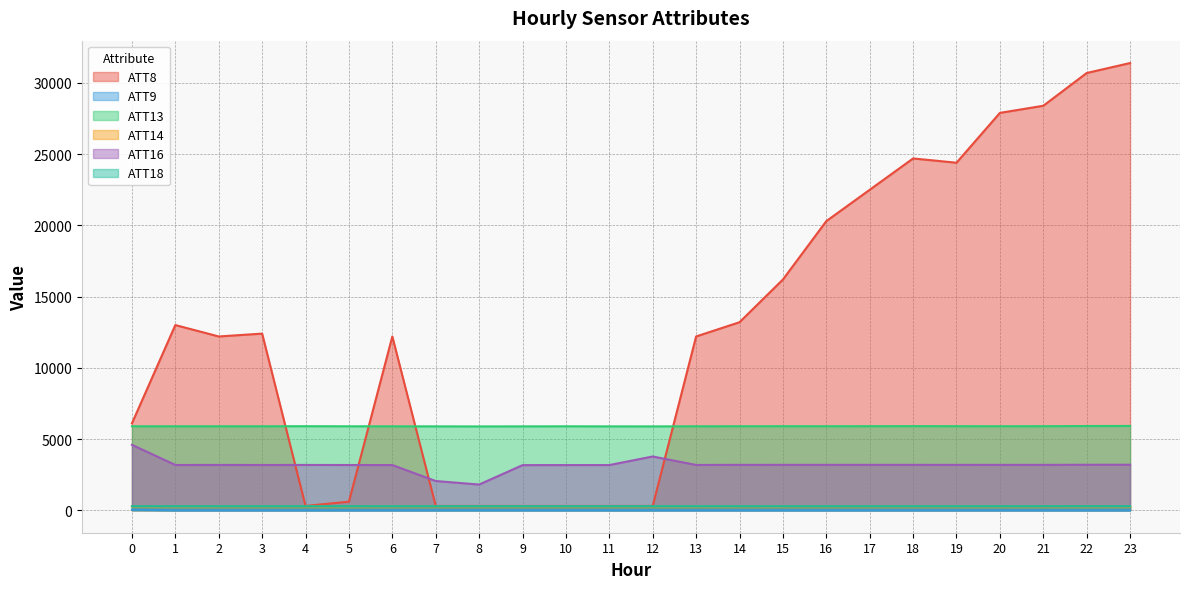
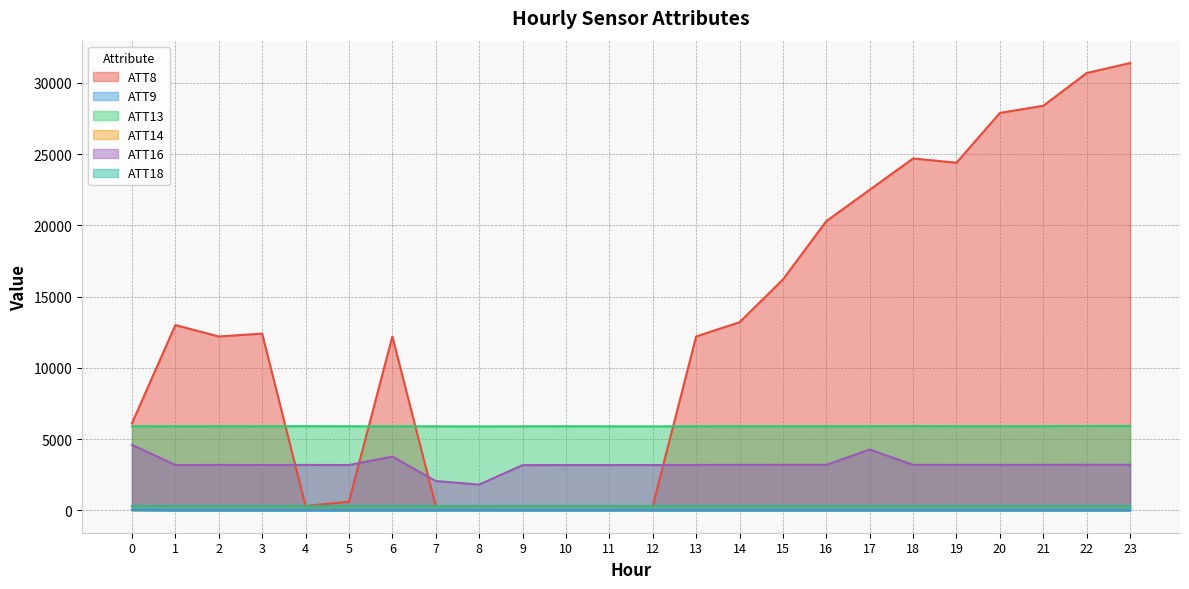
  {
    "ATT8": {
      "0": 6100,
      "1": 13000,
      "2": 12200,
      "3": 12400,
      "5": 600,
      "6": 12200,
      "13": 12200,
      "14": 13200,
      "15": 16200,
      "16": 20300,
      "17": 22500,
      "18": 24700,
      "19": 24400,
      "20": 27900,
      "21": 28400,
      "22": 30700,
      "23": 31400
    },
    "ATT16": {
      "0": 4600,
      "1": 3200,
      "2": 3200,
      "3": 3200,
      "4": 3200,
      "5": 3200,
-     "6": 3200,
+     "6": 3800,
      "7": 2000,
      "8": 1800,
      "9": 3200,
      "10": 3200,
      "11": 3200,
-     "12": 3800,
+     "12": 3200,
      "13": 3200,
      "14": 3200,
      "15": 3200,
      "16": 3200,
-     "17": 3200,
+     "17": 4300,
      "18": 3200,
      "19": 3200,
      "20": 3200,
      "21": 3200,
      "22": 3200,
      "23": 3200
    }
  }
